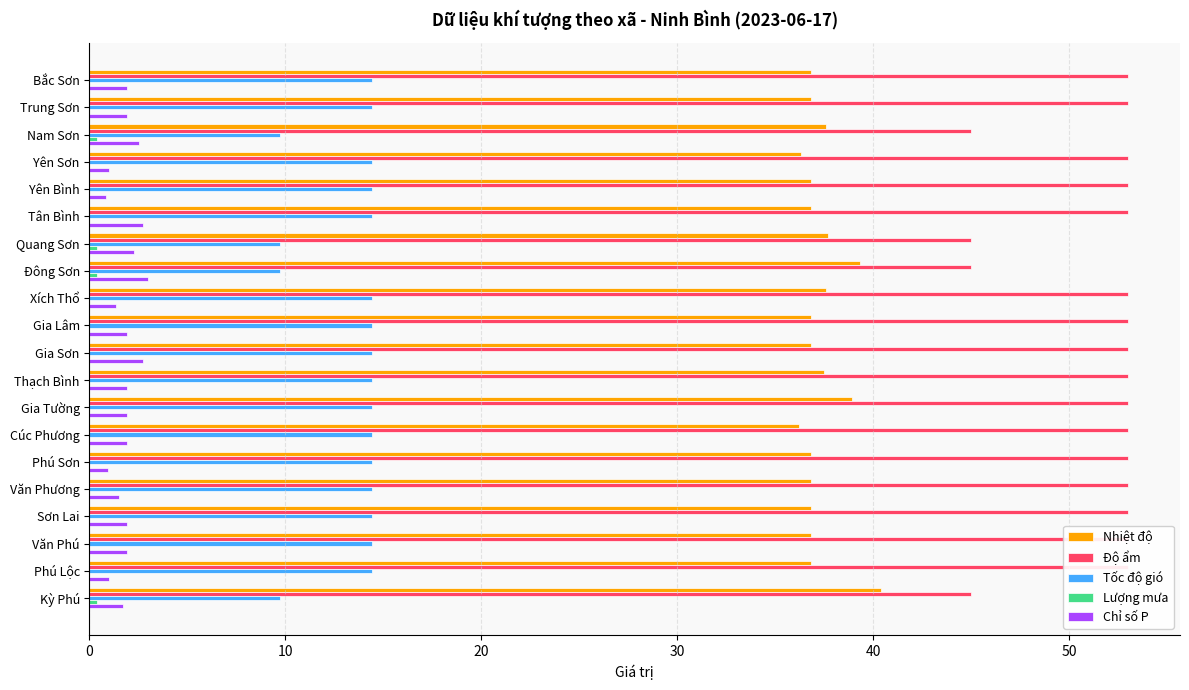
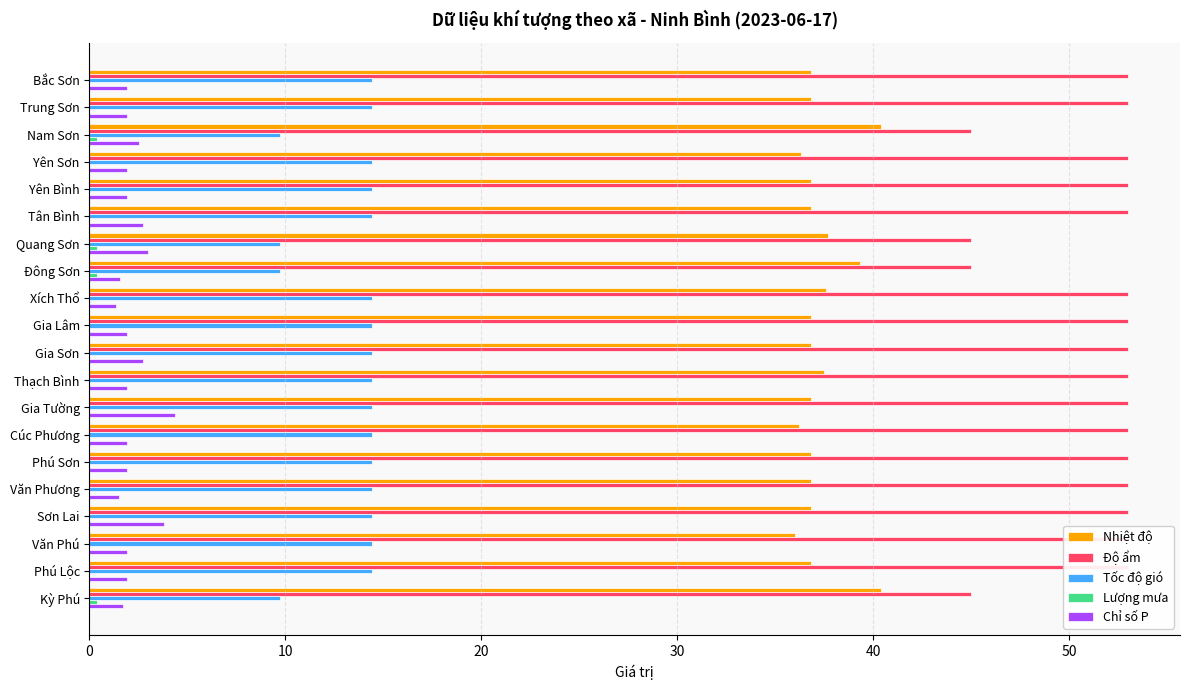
  {
    "Nhiệt độ": {
      "Bắc Sơn": 36.8,
      "Trung Sơn": 36.8,
-     "Nam Sơn": 37.6,
+     "Nam Sơn": 40.4,
      "Yên Sơn": 36.3,
      "Yên Bình": 36.8,
      "Tân Bình": 36.8,
      "Quang Sơn": 37.7,
      "Đông Sơn": 39.3,
      "Xích Thổ": 37.6,
      "Gia Lâm": 36.8,
      "Gia Sơn": 36.8,
      "Thạch Bình": 37.5,
-     "Gia Tường": 38.9,
+     "Gia Tường": 36.8,
      "Cúc Phương": 36.2,
      "Phú Sơn": 36.8,
      "Văn Phương": 36.8,
      "Sơn Lai": 36.8,
-     "Văn Phú": 36.8,
+     "Văn Phú": 36.0,
      "Phú Lộc": 36.8,
      "Kỳ Phú": 40.4
    },
    "Độ ẩm": {
      "Bắc Sơn": 53.0,
      "Trung Sơn": 53.0,
      "Nam Sơn": 45.0,
      "Yên Sơn": 53.0,
      "Yên Bình": 53.0,
      "Tân Bình": 53.0,
      "Quang Sơn": 45.0,
      "Đông Sơn": 45.0,
      "Xích Thổ": 53.0,
      "Gia Lâm": 53.0,
      "Gia Sơn": 53.0,
      "Thạch Bình": 53.0,
      "Gia Tường": 53.0,
      "Cúc Phương": 53.0,
      "Phú Sơn": 53.0,
      "Văn Phương": 53.0,
      "Sơn Lai": 53.0,
      "Kỳ Phú": 45.0
    },
    "Tốc độ gió": {
      "Bắc Sơn": 14.4,
      "Trung Sơn": 14.4,
      "Nam Sơn": 9.7,
      "Yên Sơn": 14.4,
      "Yên Bình": 14.4,
      "Tân Bình": 14.4,
      "Quang Sơn": 9.7,
      "Đông Sơn": 9.7,
      "Xích Thổ": 14.4,
      "Gia Lâm": 14.4,
      "Gia Sơn": 14.4,
      "Thạch Bình": 14.4,
      "Gia Tường": 14.4,
      "Cúc Phương": 14.4,
      "Phú Sơn": 14.4,
      "Văn Phương": 14.4,
      "Sơn Lai": 14.4,
      "Văn Phú": 14.4,
      "Phú Lộc": 14.4,
      "Kỳ Phú": 9.7
    },
    "Lượng mưa": {
      "Bắc Sơn": 0.0,
      "Trung Sơn": 0.0,
      "Nam Sơn": 0.4,
      "Yên Sơn": 0.0,
      "Yên Bình": 0.0,
      "Tân Bình": 0.0,
      "Quang Sơn": 0.4,
      "Đông Sơn": 0.4,
      "Xích Thổ": 0.0,
      "Gia Lâm": 0.0,
      "Gia Sơn": 0.0,
      "Thạch Bình": 0.0,
      "Gia Tường": 0.0,
      "Cúc Phương": 0.0,
      "Phú Sơn": 0.0,
      "Văn Phương": 0.0,
      "Sơn Lai": 0.0,
      "Văn Phú": 0.0,
      "Phú Lộc": 0.0,
      "Kỳ Phú": 0.4
    },
    "Chỉ số P": {
      "Bắc Sơn": 1.9,
      "Trung Sơn": 1.9,
      "Nam Sơn": 2.5,
-     "Yên Sơn": 1.0,
-     "Yên Bình": 0.9,
+     "Yên Sơn": 1.9,
+     "Yên Bình": 1.9,
      "Tân Bình": 2.7,
-     "Quang Sơn": 2.3,
-     "Đông Sơn": 3.0,
+     "Quang Sơn": 3.0,
+     "Đông Sơn": 1.5,
      "Xích Thổ": 1.4,
      "Gia Lâm": 1.9,
      "Gia Sơn": 2.7,
      "Thạch Bình": 1.9,
-     "Gia Tường": 1.9,
+     "Gia Tường": 4.4,
      "Cúc Phương": 1.9,
-     "Phú Sơn": 0.9,
+     "Phú Sơn": 1.9,
      "Văn Phương": 1.5,
-     "Sơn Lai": 1.9,
+     "Sơn Lai": 3.8,
      "Văn Phú": 1.9,
-     "Phú Lộc": 1.0,
+     "Phú Lộc": 1.9,
      "Kỳ Phú": 1.7
    }
  }
